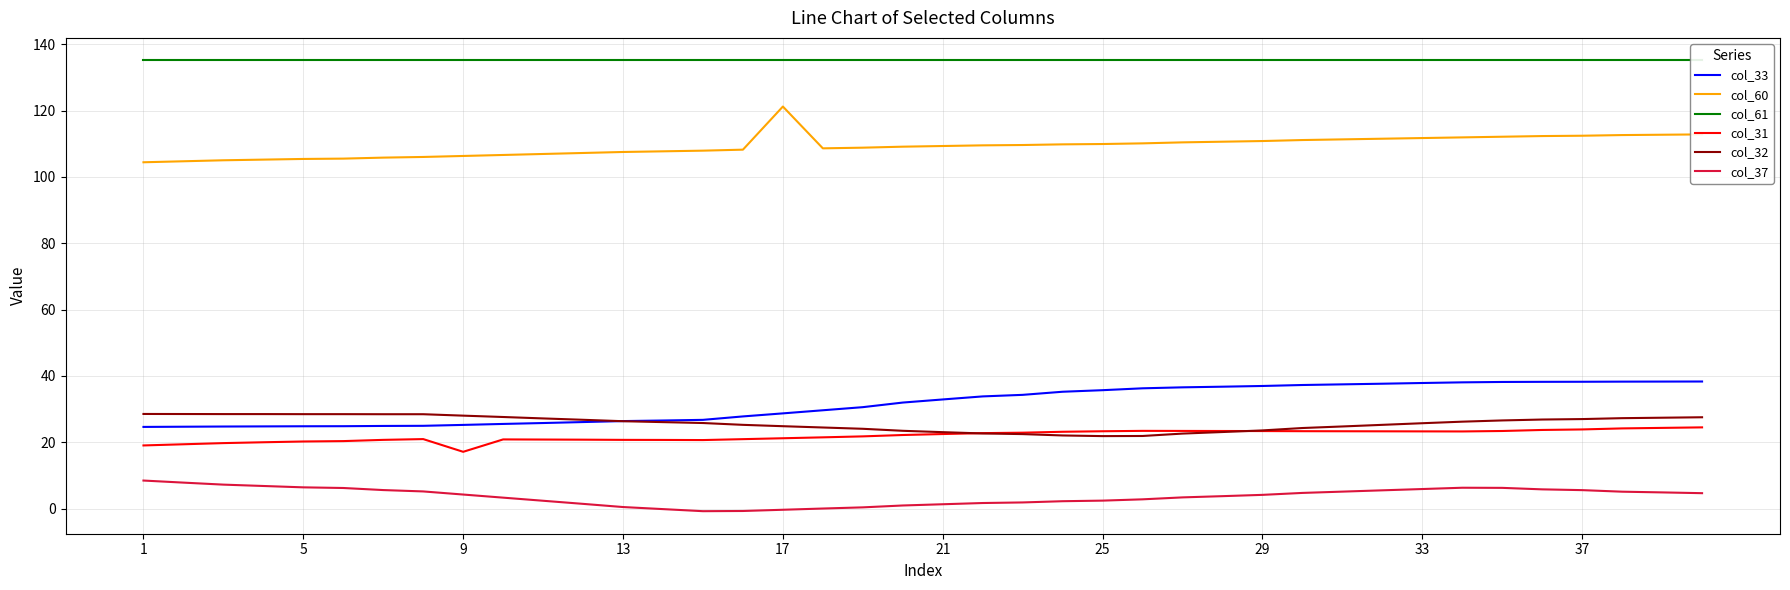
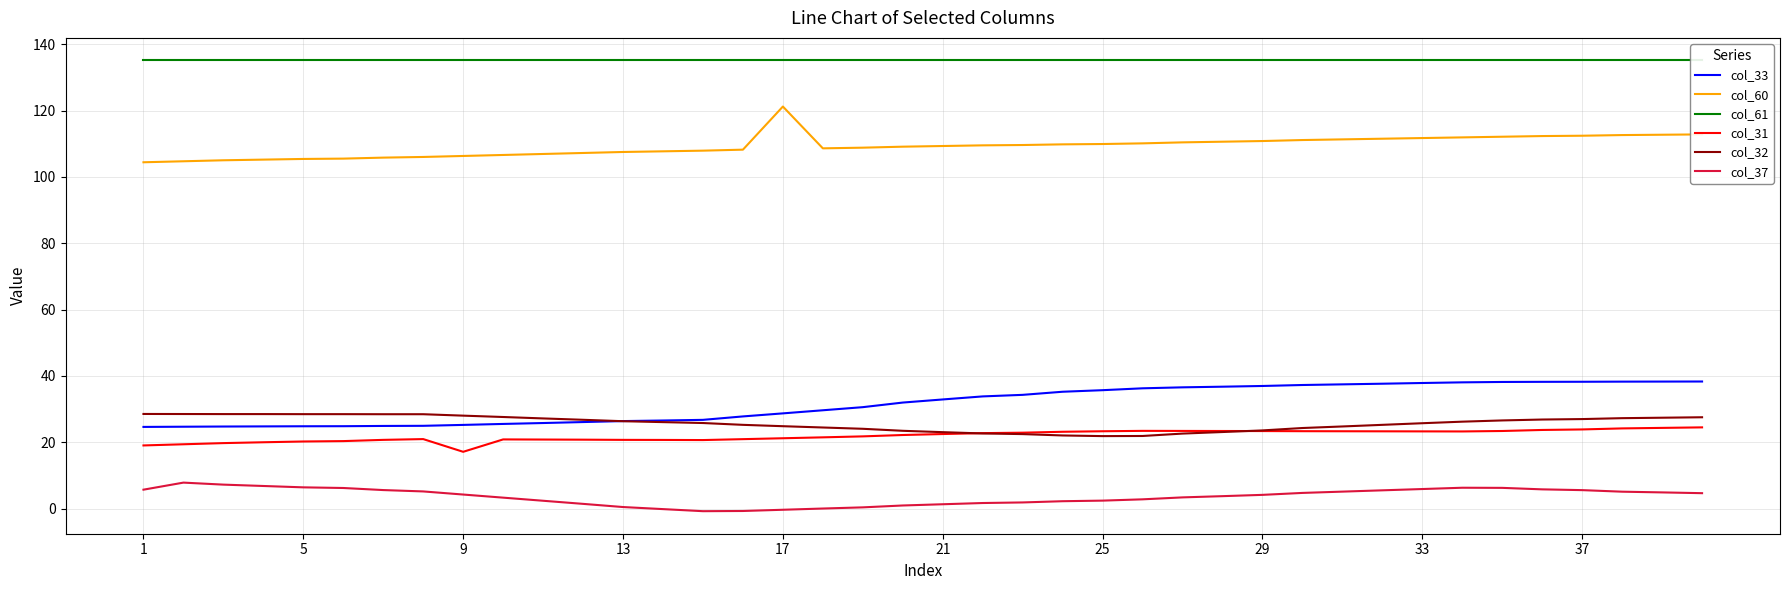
  {
    "col_33": {
      "1": 25,
      "5": 25,
      "9": 25,
      "17": 29,
      "21": 33,
      "25": 36,
      "29": 37,
      "33": 38,
      "37": 38
    },
    "col_60": {
      "1": 104,
      "5": 105,
      "9": 106,
      "13": 108,
      "17": 121,
      "21": 109,
      "25": 110,
      "29": 111,
      "33": 112,
      "37": 112
    },
    "col_61": {
      "1": 135,
      "5": 135,
      "9": 135,
      "13": 135,
      "17": 135,
      "21": 135,
      "25": 135,
      "29": 135,
      "33": 135,
      "37": 135
    },
    "col_31": {
      "1": 19,
      "5": 20,
      "9": 17,
      "13": 21,
      "17": 21,
      "25": 23,
      "33": 23,
      "37": 24
    },
    "col_32": {
      "1": 29,
      "5": 28,
      "9": 28,
      "17": 25,
      "25": 22,
      "33": 26,
      "37": 27
    },
    "col_37": {
-     "1": 8,
+     "1": 6,
      "5": 6,
      "9": 4,
      "13": 0,
      "17": 0,
      "21": 1,
      "25": 2,
      "29": 4,
      "33": 6,
      "37": 6
    }
  }
